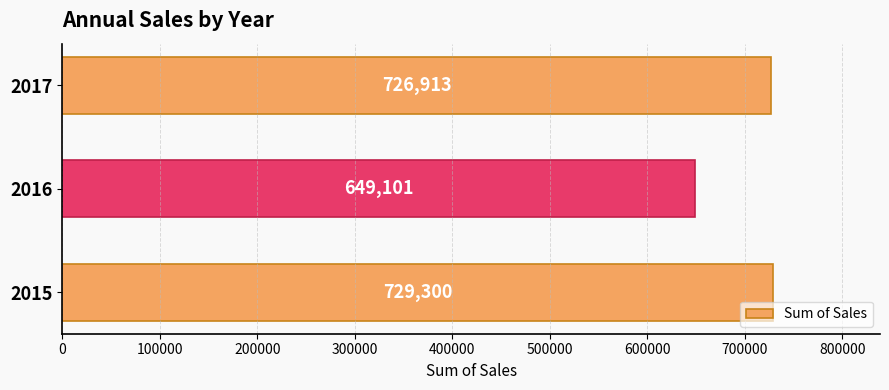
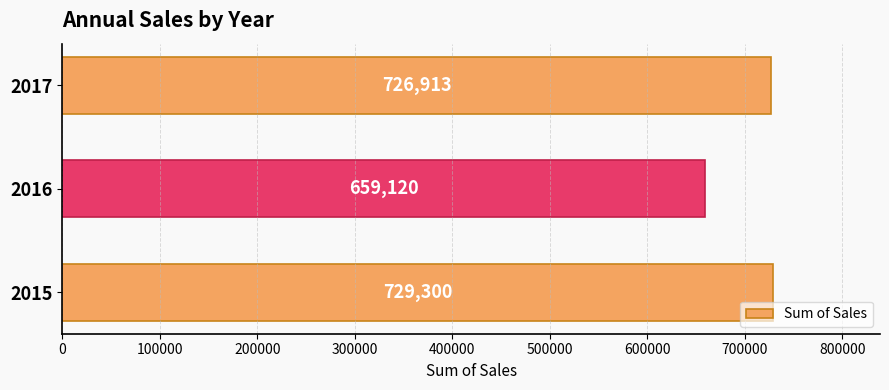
  {
    "2017": "726,913",
-   "2016": "649,101",
+   "2016": "659,120",
    "2015": "729,300"
  }
